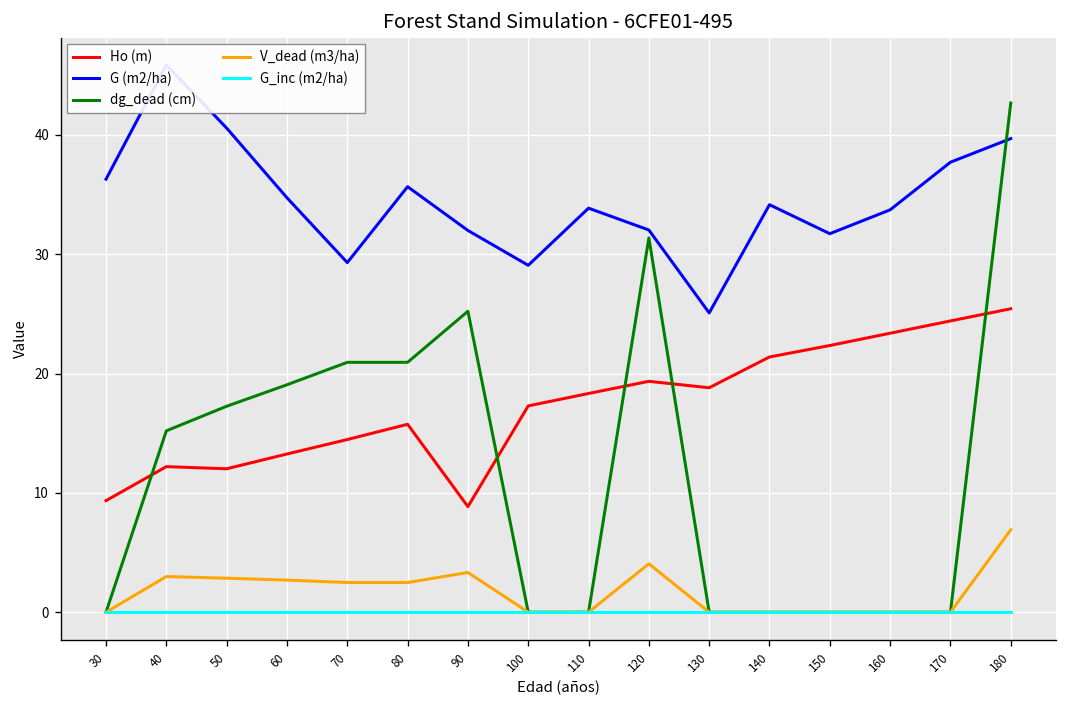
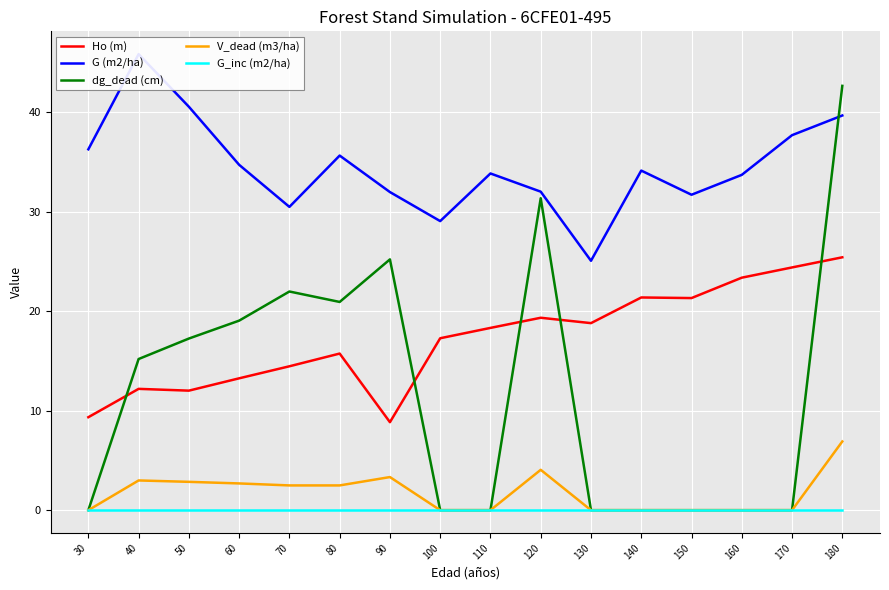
  {
    "Ho (m)": {
      "30": 9,
      "40": 12,
      "50": 12,
      "60": 13,
      "70": 14,
      "80": 16,
      "90": 9,
      "100": 17,
      "110": 18,
      "120": 19,
      "130": 19,
      "140": 21,
-     "150": 22,
+     "150": 21,
      "160": 23,
      "170": 24,
      "180": 25
    },
    "G (m2/ha)": {
      "30": 36,
      "50": 41,
      "60": 35,
-     "70": 29,
+     "70": 31,
      "80": 36,
      "90": 32,
      "100": 29,
      "110": 34,
      "120": 32,
      "130": 25,
      "140": 34,
      "150": 32,
      "160": 34,
      "170": 38,
      "180": 40
    },
    "dg_dead (cm)": {
      "40": 15,
      "50": 17,
      "60": 19,
-     "70": 21,
+     "70": 22,
      "80": 21,
      "90": 25,
      "120": 31,
      "180": 43
    },
    "V_dead (m3/ha)": {
      "40": 3,
      "50": 3,
      "60": 3,
      "70": 2,
      "80": 2,
      "90": 3,
      "120": 4,
      "180": 7
    },
    "G_inc (m2/ha)": {
      "40": 0,
      "50": 0,
      "60": 0,
      "70": 0,
      "80": 0,
      "90": 0,
      "120": 0,
      "180": 0
    }
  }
